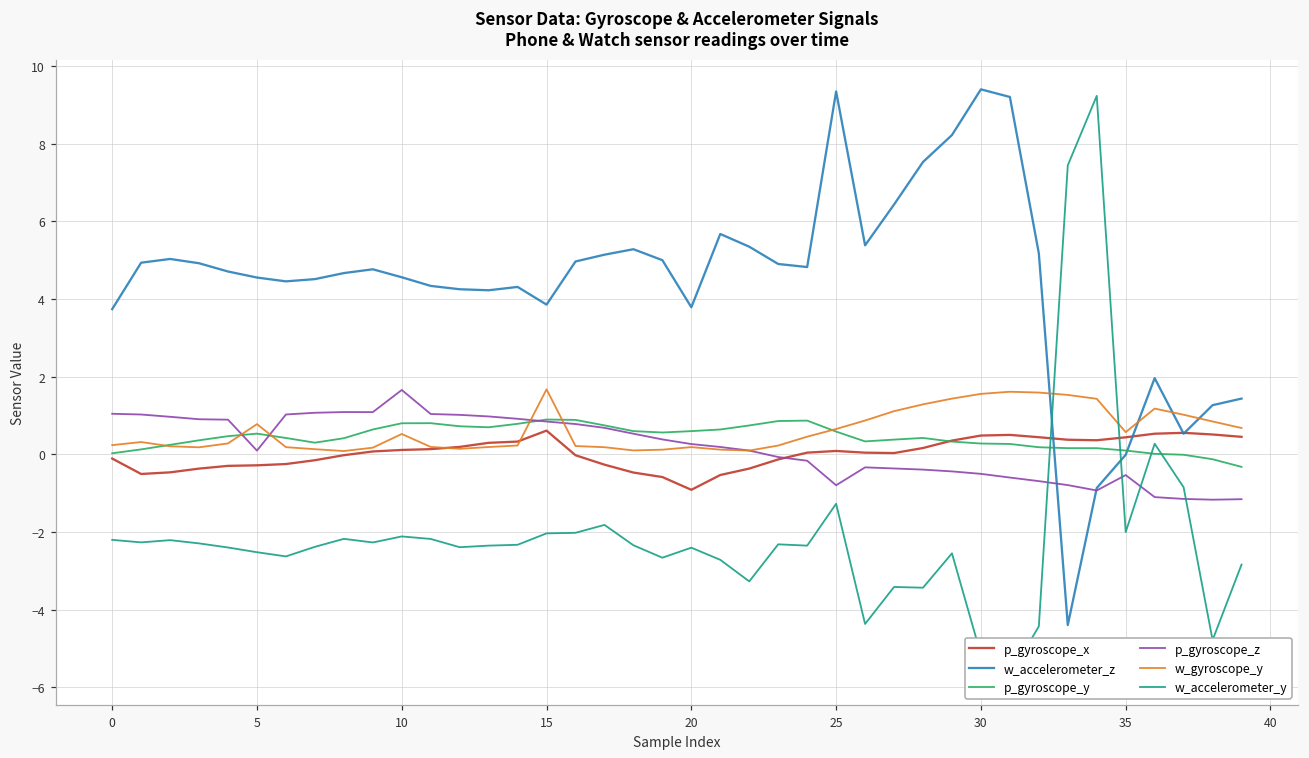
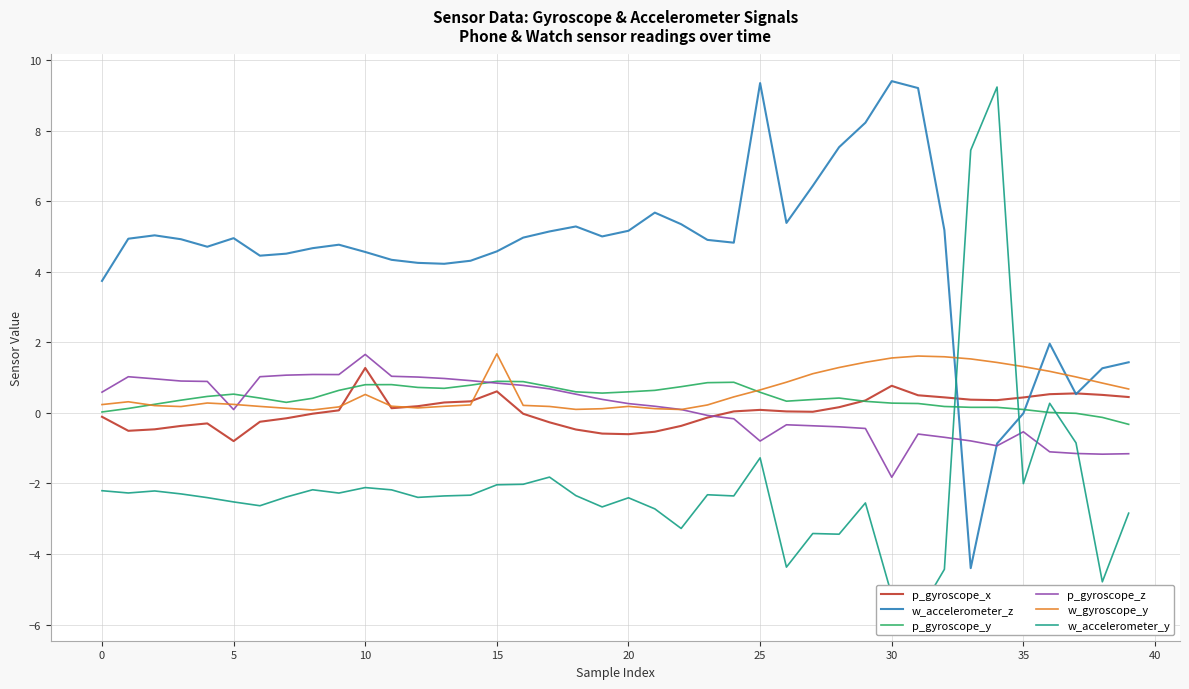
  {
    "p_gyroscope_x": {
      "0": -0.1,
-     "5": -0.3,
-     "10": 0.1,
+     "5": -0.8,
+     "10": 1.3,
      "15": 0.6,
-     "20": -0.9,
+     "20": -0.6,
      "25": 0.1,
-     "30": 0.5,
+     "30": 0.8,
      "35": 0.4
    },
    "w_accelerometer_z": {
      "0": 3.7,
-     "5": 4.6,
+     "5": 4.9,
      "10": 4.6,
-     "15": 3.9,
-     "20": 3.8,
+     "15": 4.6,
+     "20": 5.2,
      "25": 9.3,
      "30": 9.4,
      "35": 0.0
    },
    "p_gyroscope_z": {
-     "0": 1.0,
+     "0": 0.6,
      "5": 0.1,
      "10": 1.7,
      "20": 0.3,
      "25": -0.8,
-     "30": -0.5,
+     "30": -1.8,
      "35": -0.5
    },
    "w_gyroscope_y": {
      "0": 0.2,
-     "5": 0.8,
+     "5": 0.2,
      "10": 0.5,
      "15": 1.7,
      "20": 0.2,
      "30": 1.6,
-     "35": 0.6
+     "35": 1.3
    }
  }
